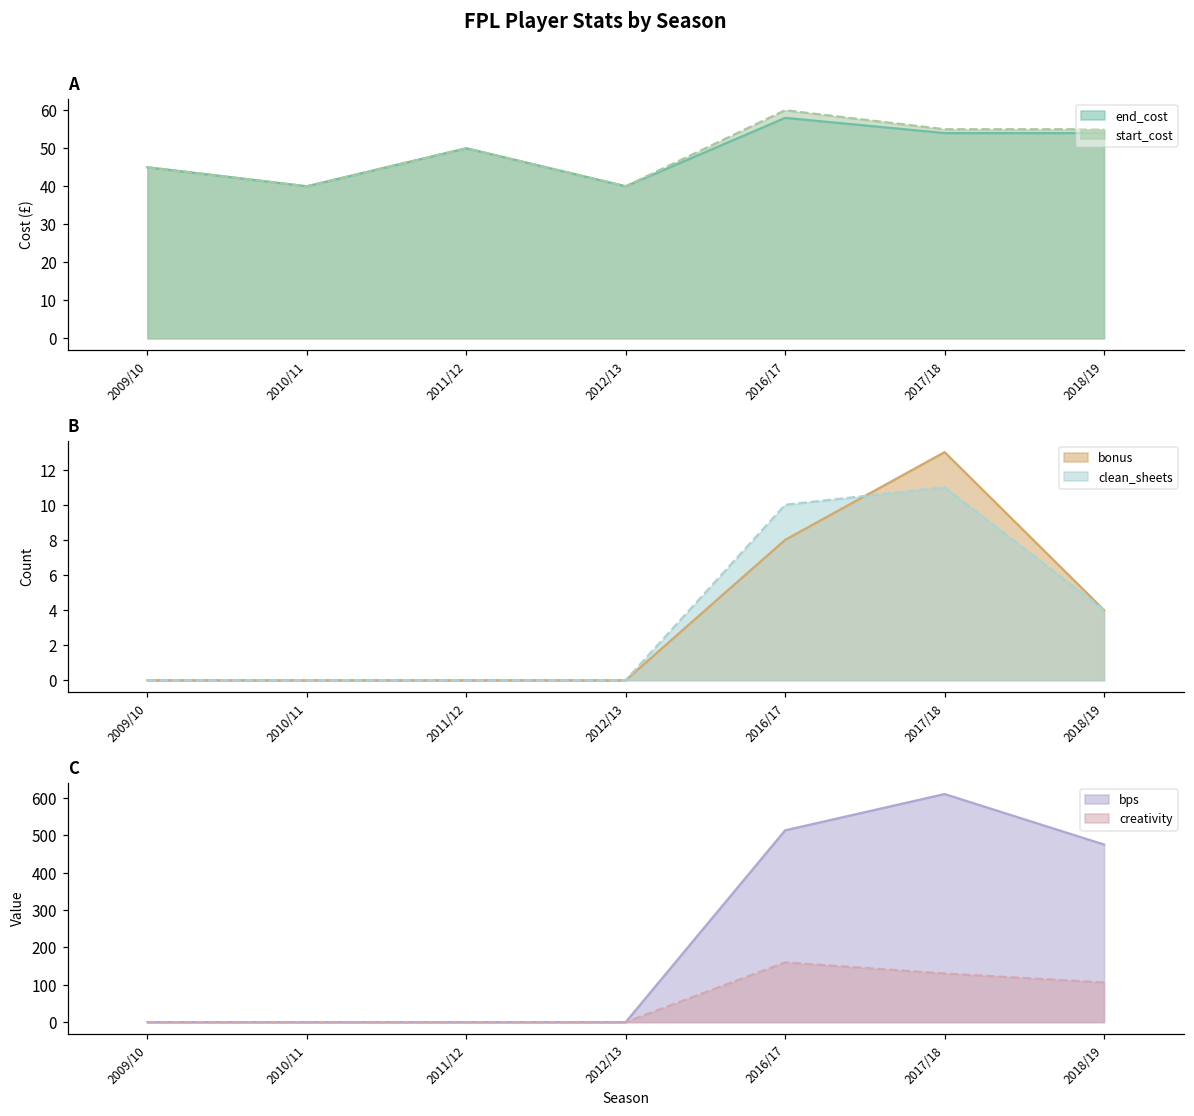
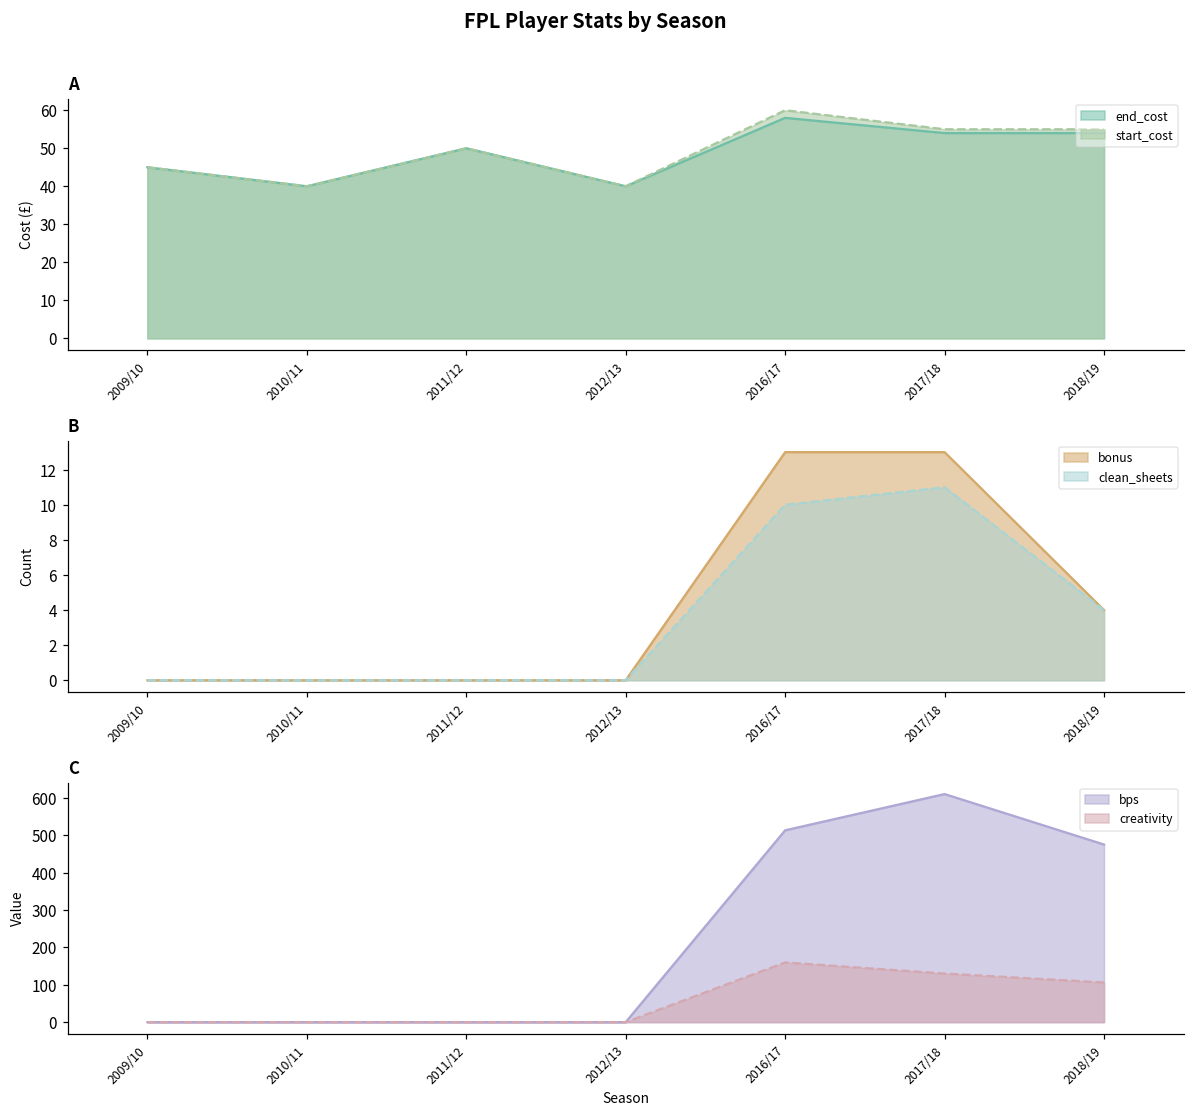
  {
    "B": {
      "bonus": {
-       "2016/17": 8,
+       "2016/17": 13,
        "2017/18": 13
      },
      "clean_sheets": {
        "2016/17": 10,
        "2017/18": 11
      }
    }
  }
